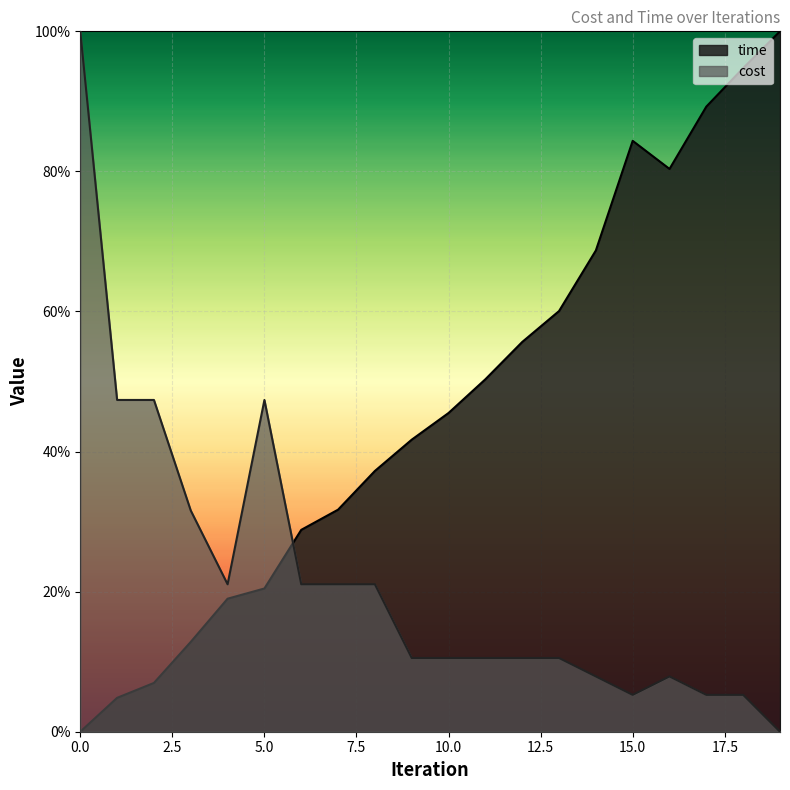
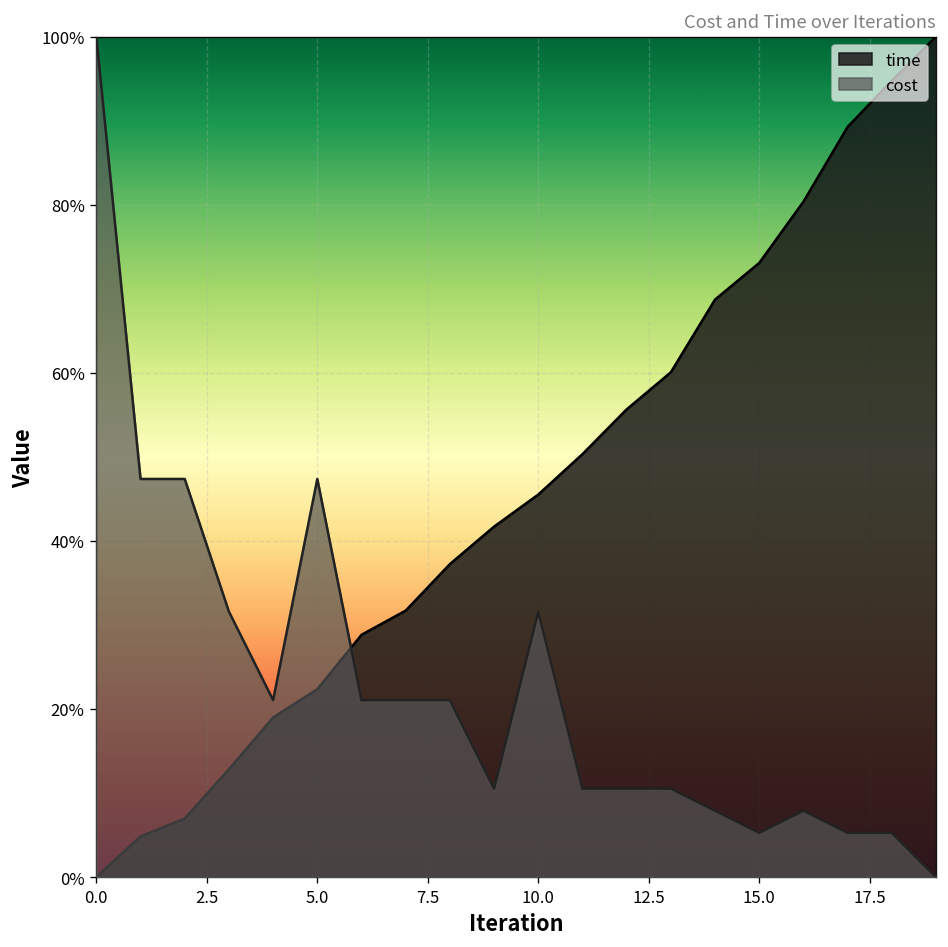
  {
    "time": {
      "0.0": "0%",
-     "5.0": "20%",
+     "5.0": "22%",
      "10.0": "46%",
-     "15.0": "84%"
+     "15.0": "73%"
    },
    "cost": {
      "0.0": "100%",
      "5.0": "47%",
-     "10.0": "11%",
+     "10.0": "32%",
      "15.0": "5%"
    }
  }
